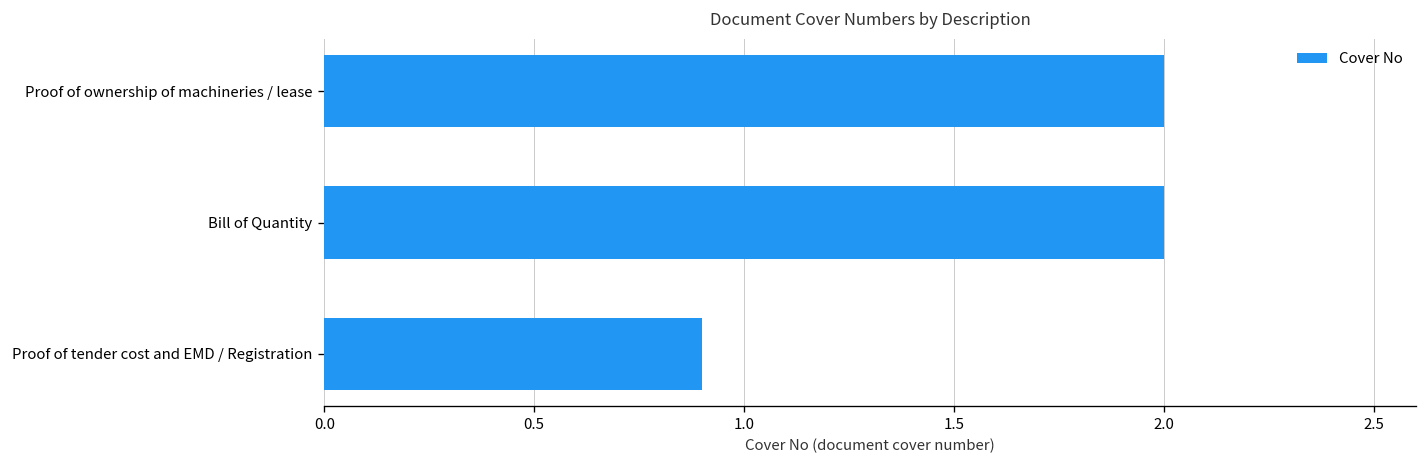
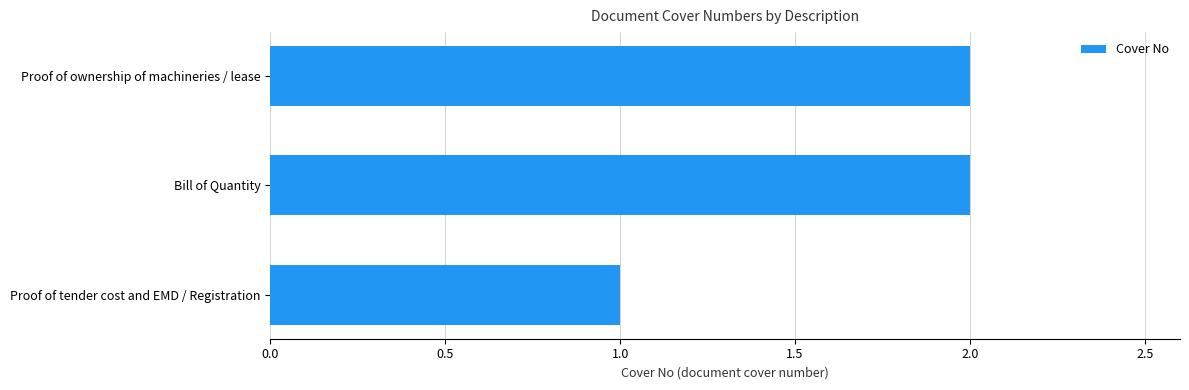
  {
    "Proof of ownership of machineries / lease": 2.0,
    "Bill of Quantity": 2.0,
-   "Proof of tender cost and EMD / Registration": 0.9
+   "Proof of tender cost and EMD / Registration": 1.0
  }
